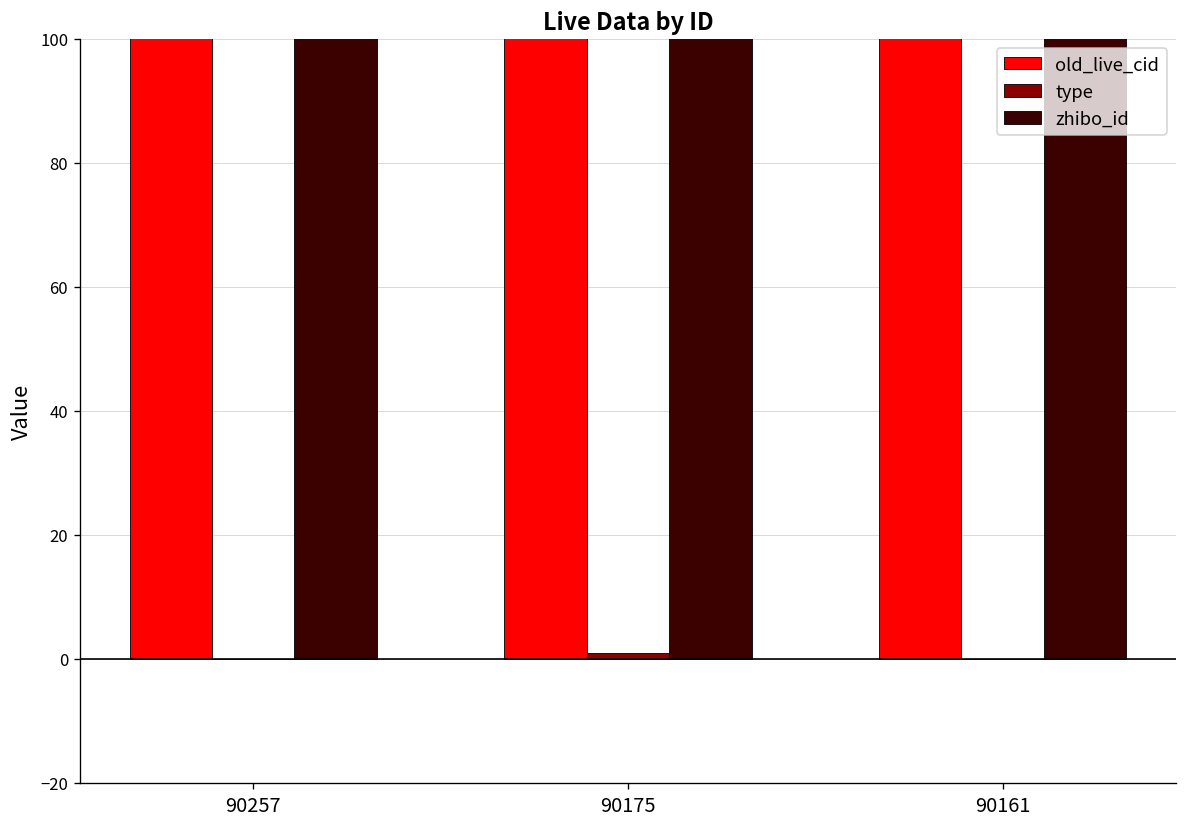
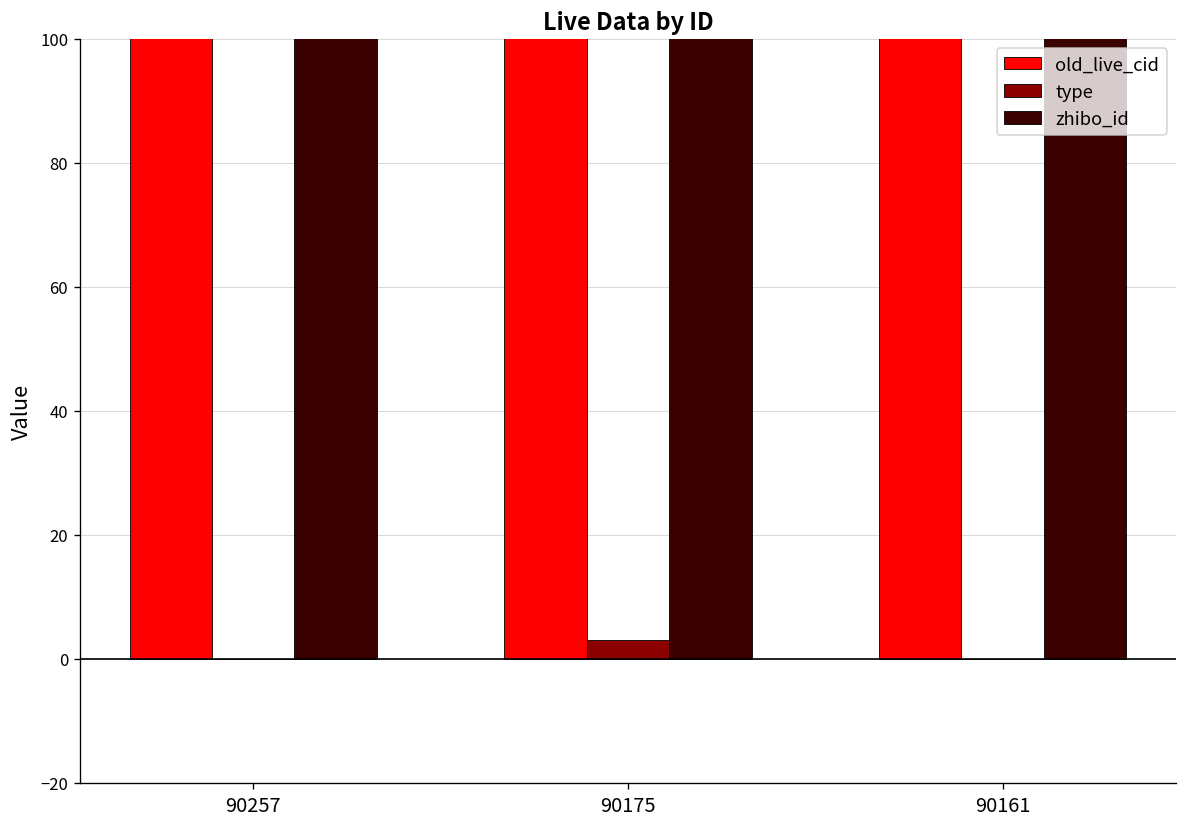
  {
    "type": {
      "90257": 0,
-     "90175": 1,
+     "90175": 3,
      "90161": 0
    }
  }
